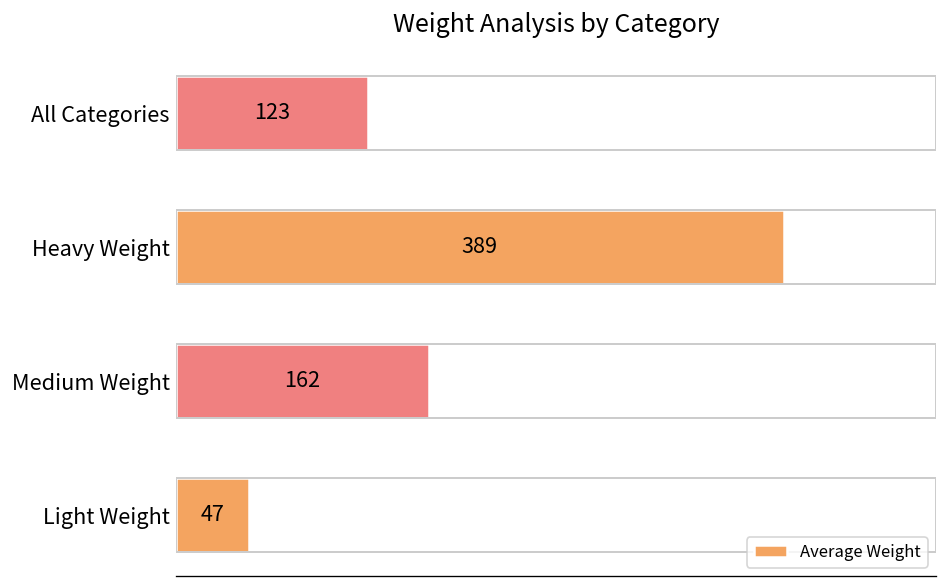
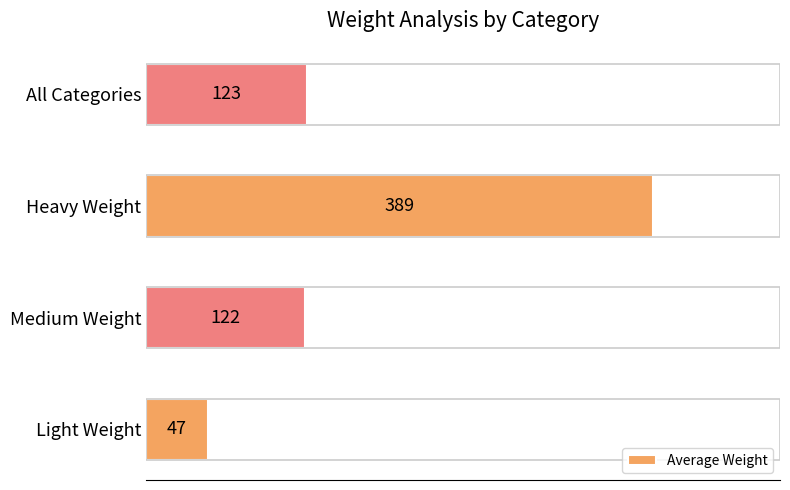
  {
    "All Categories": 123,
    "Heavy Weight": 389,
-   "Medium Weight": 162,
+   "Medium Weight": 122,
    "Light Weight": 47
  }
